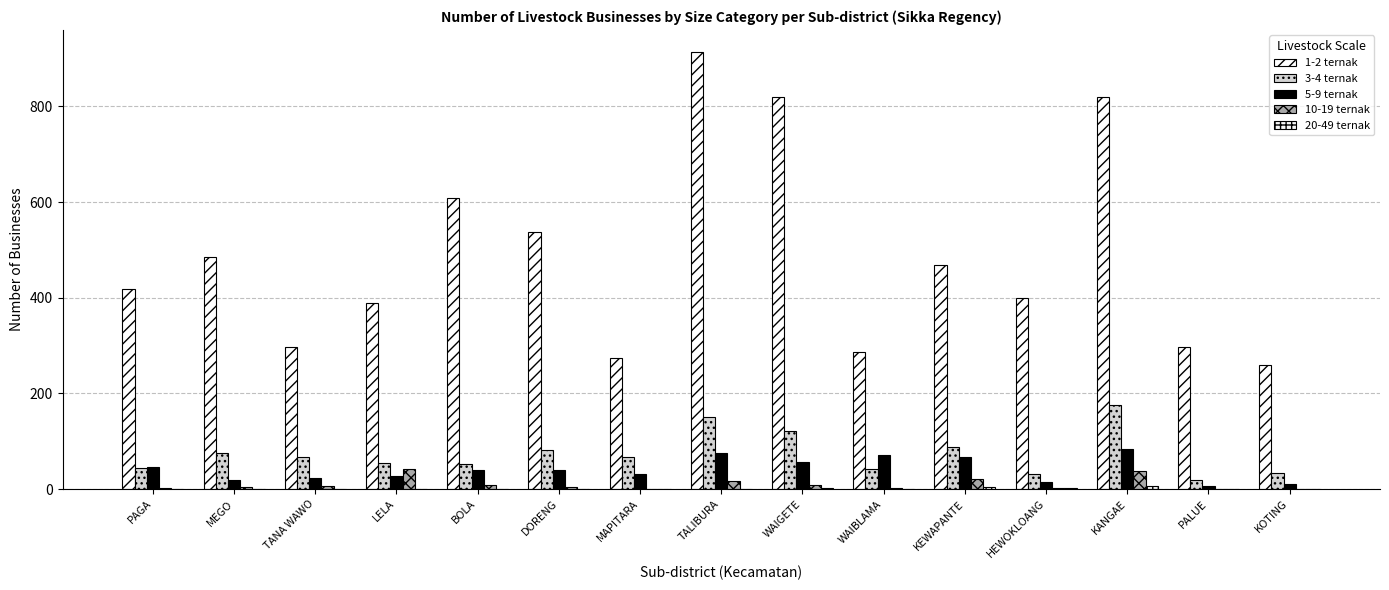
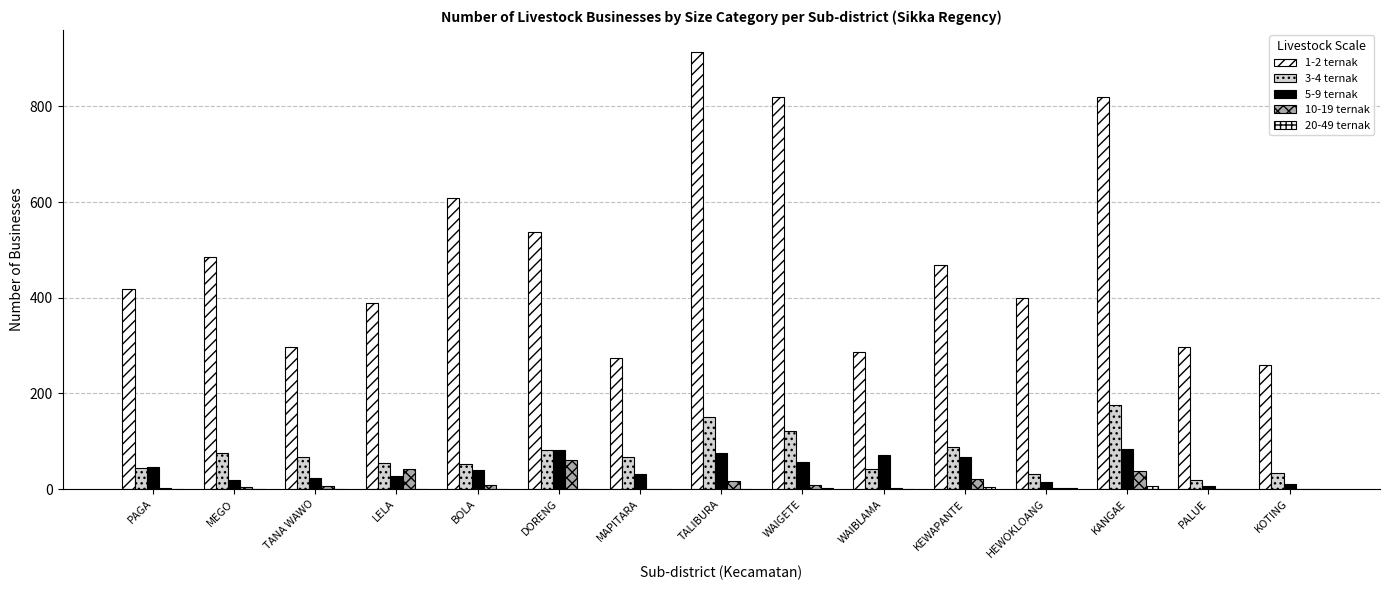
  {
    "5-9 ternak": {
      "PAGA": 50,
      "MEGO": 20,
      "TANA WAWO": 20,
      "LELA": 30,
      "BOLA": 40,
-     "DORENG": 40,
+     "DORENG": 80,
      "MAPITARA": 30,
      "TALIBURA": 80,
      "WAIGETE": 60,
      "WAIBLAMA": 70,
      "KEWAPANTE": 70,
      "HEWOKLOANG": 10,
      "KANGAE": 80,
      "PALUE": 10,
      "KOTING": 10
    },
    "10-19 ternak": {
      "TANA WAWO": 10,
      "LELA": 40,
      "BOLA": 10,
-     "DORENG": 10,
+     "DORENG": 60,
      "MAPITARA": 0,
      "TALIBURA": 20,
      "WAIGETE": 10,
      "KEWAPANTE": 20,
      "KANGAE": 40,
      "PALUE": 0
    }
  }
